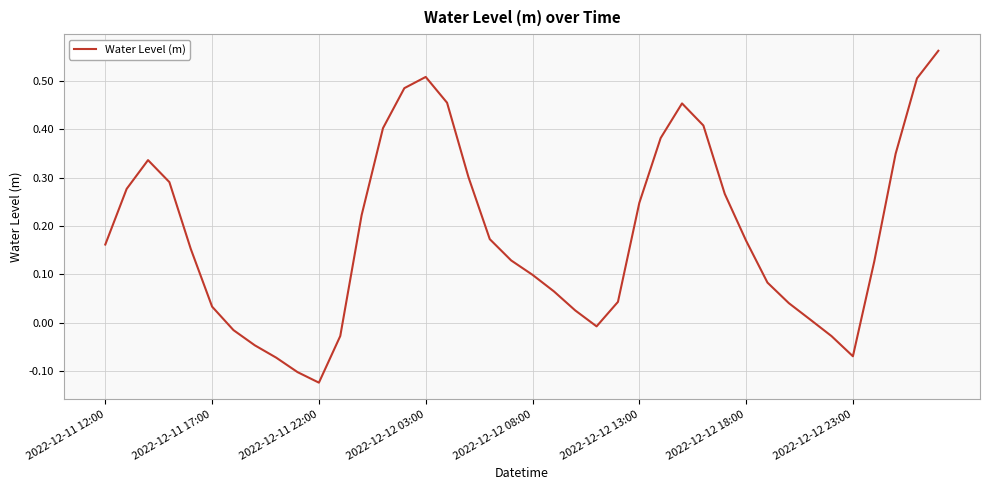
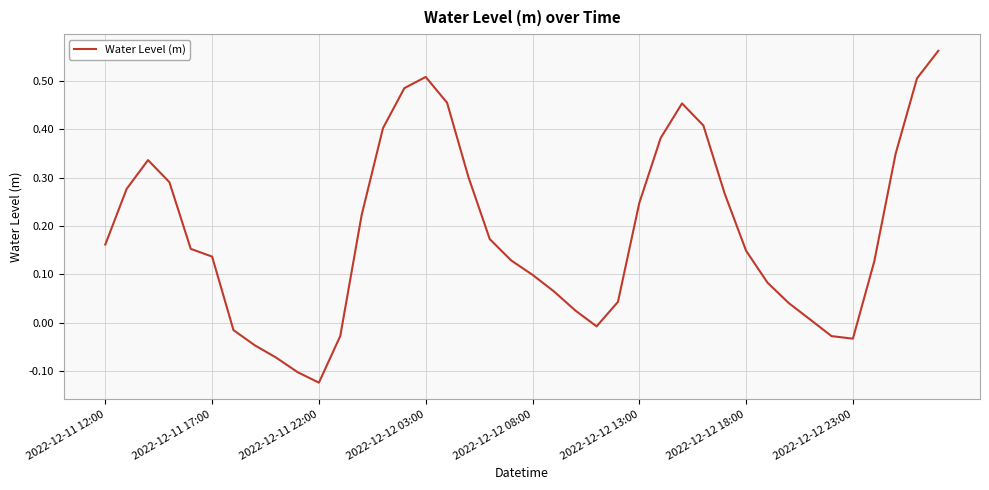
  {
    "2022-12-11 12:00": 0.16,
-   "2022-12-11 17:00": 0.03,
+   "2022-12-11 17:00": 0.14,
    "2022-12-11 22:00": -0.12,
    "2022-12-12 03:00": 0.51,
    "2022-12-12 08:00": 0.10,
    "2022-12-12 13:00": 0.25,
-   "2022-12-12 18:00": 0.17,
-   "2022-12-12 23:00": -0.07
+   "2022-12-12 18:00": 0.15,
+   "2022-12-12 23:00": -0.03
  }
